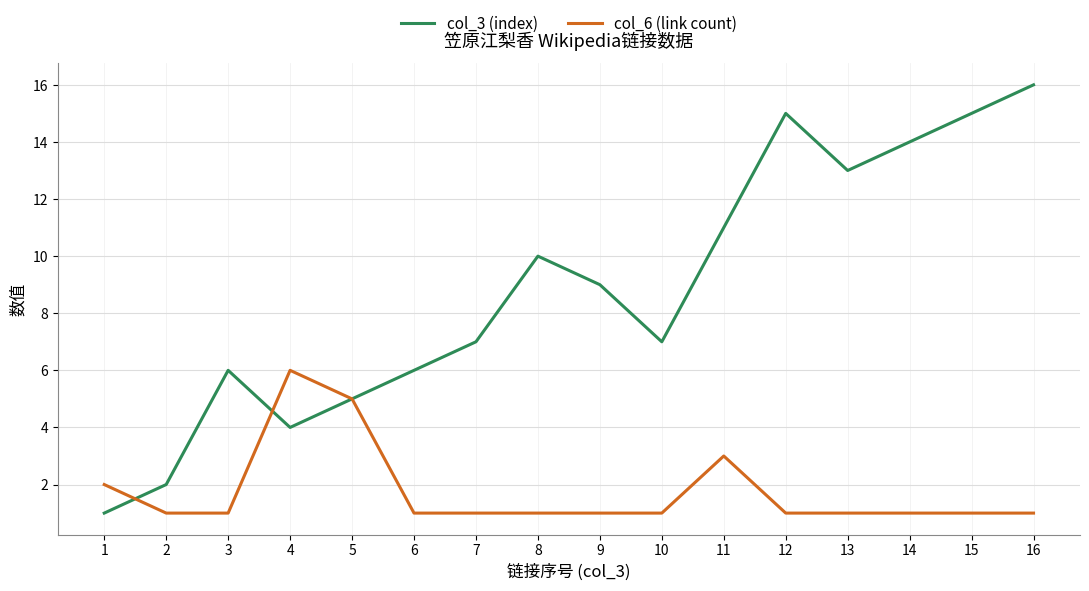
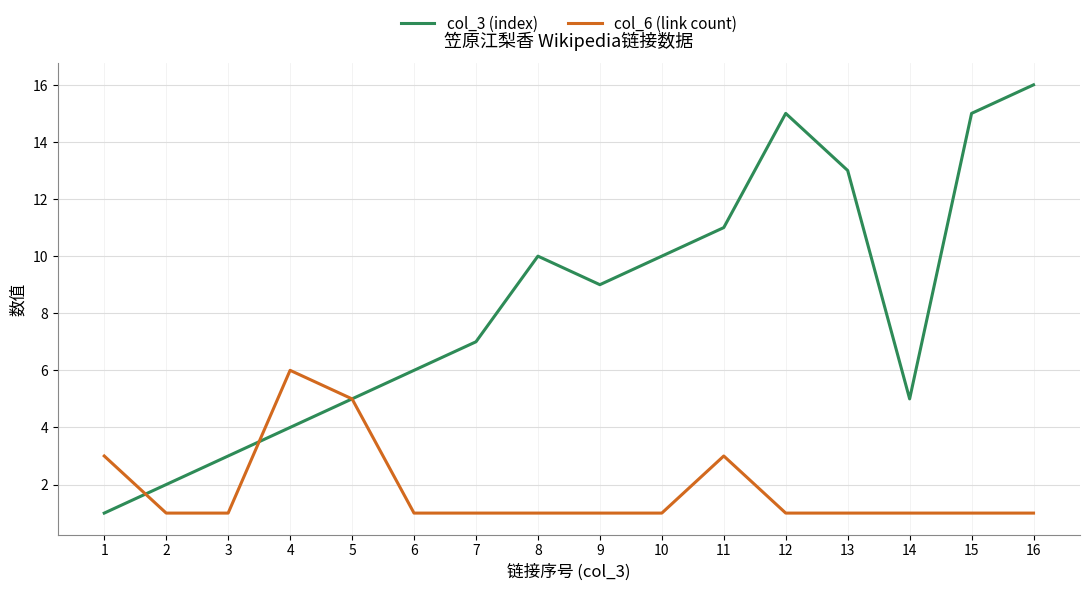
  {
    "col_3 (index)": {
      "1": 1,
      "2": 2,
-     "3": 6,
+     "3": 3,
      "4": 4,
      "6": 6,
      "7": 7,
      "8": 10,
      "9": 9,
-     "10": 7,
+     "10": 10,
      "11": 11,
      "12": 15,
      "13": 13,
-     "14": 14,
+     "14": 5,
      "15": 15,
      "16": 16
    },
    "col_6 (link count)": {
-     "1": 2,
+     "1": 3,
      "2": 1,
      "3": 1,
      "4": 6,
      "6": 1,
      "7": 1,
      "8": 1,
      "9": 1,
      "10": 1,
      "11": 3,
      "12": 1,
      "13": 1,
      "14": 1,
      "15": 1,
      "16": 1
    }
  }
